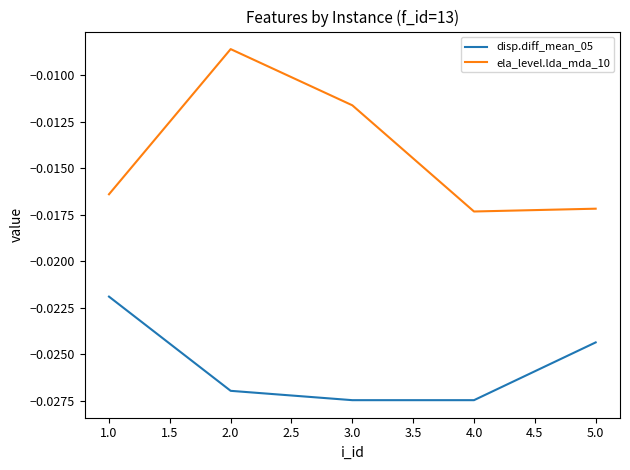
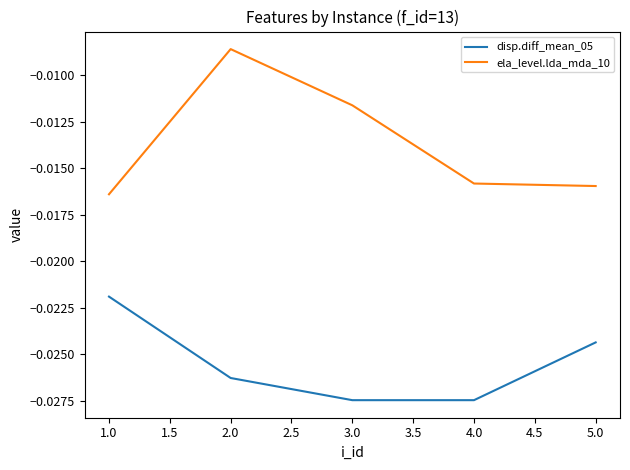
  {
    "disp.diff_mean_05": {
      "1.0": -0.0219,
-     "2.0": -0.0270,
+     "2.0": -0.0263,
      "3.0": -0.0275,
      "4.0": -0.0275,
      "5.0": -0.0244
    },
    "ela_level.lda_mda_10": {
      "1.0": -0.0164,
      "2.0": -0.0086,
      "3.0": -0.0116,
-     "4.0": -0.0173,
-     "5.0": -0.0172
+     "4.0": -0.0158,
+     "5.0": -0.0160
    }
  }
